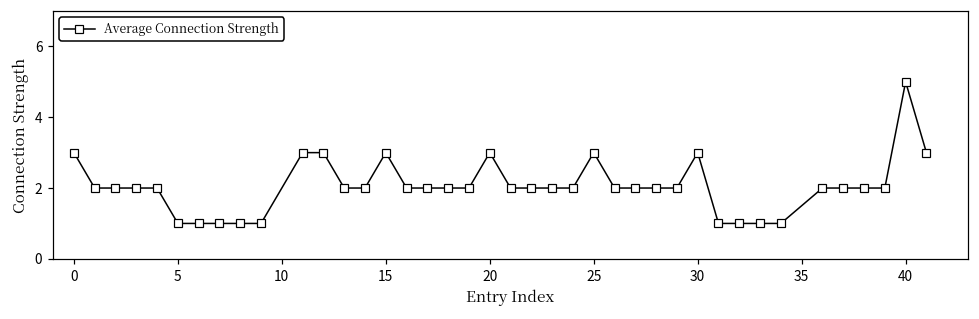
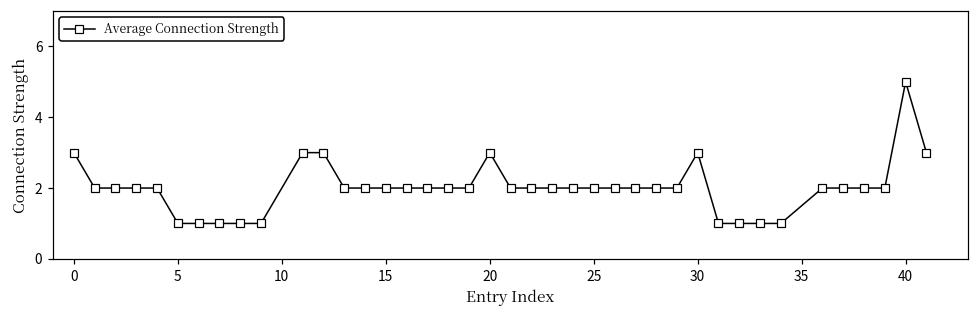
  {
    "0": 3,
    "5": 1,
-   "15": 3,
+   "15": 2,
    "20": 3,
-   "25": 3,
+   "25": 2,
    "30": 3,
    "40": 5
  }
